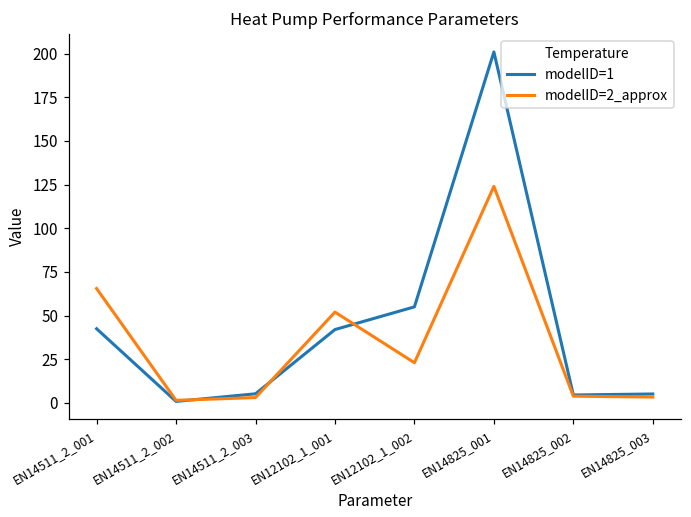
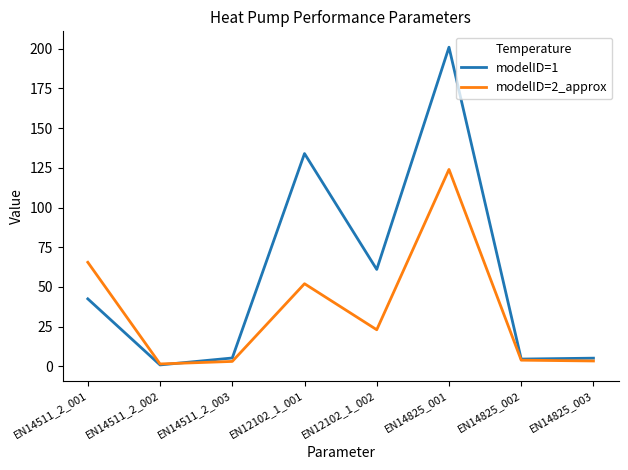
  {
    "modelID=1": {
      "EN14511_2_001": 42,
      "EN14511_2_003": 5,
-     "EN12102_1_001": 42,
-     "EN12102_1_002": 55,
+     "EN12102_1_001": 134,
+     "EN12102_1_002": 61,
      "EN14825_001": 201,
      "EN14825_003": 5
    },
    "modelID=2_approx": {
      "EN14511_2_001": 66,
      "EN14511_2_003": 3,
      "EN12102_1_001": 52,
      "EN12102_1_002": 23,
      "EN14825_001": 124,
      "EN14825_003": 3
    }
  }
